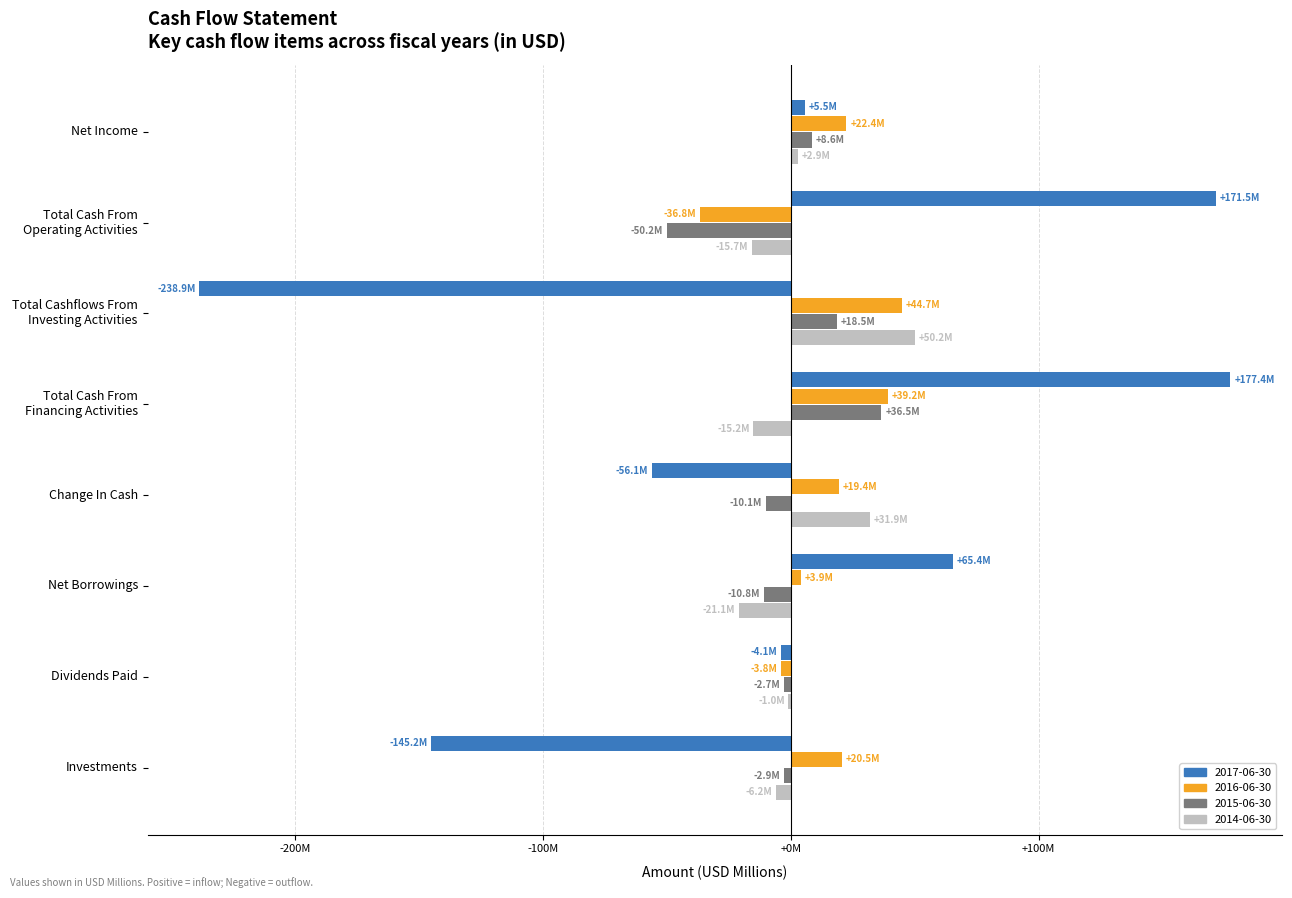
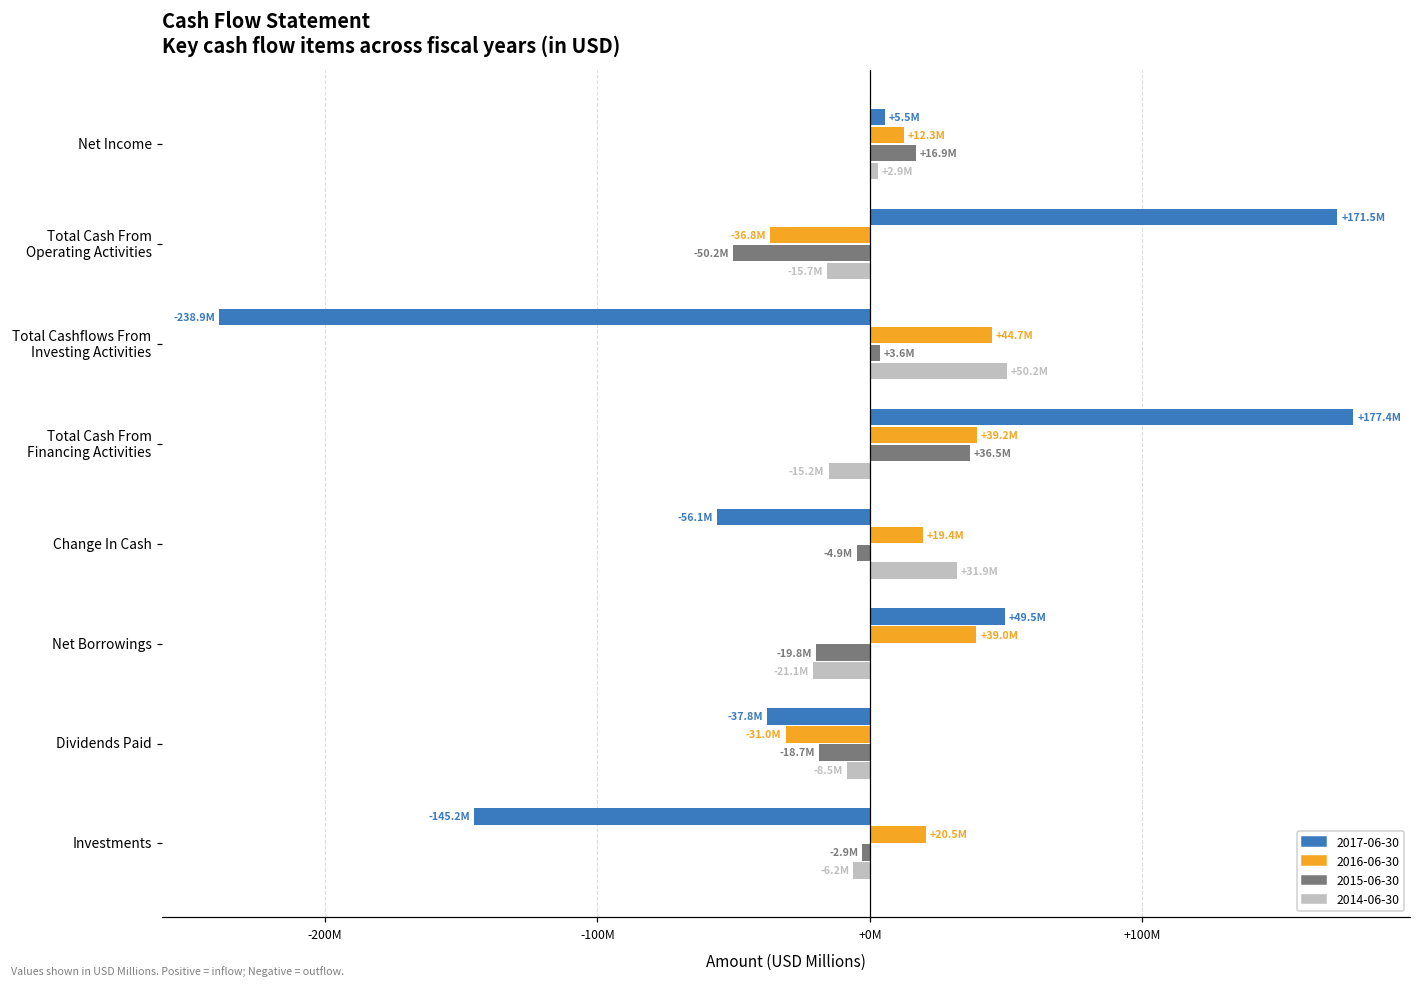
  {
    "2017-06-30": {
      "Net Income": "+5.5M",
      "Total Cash From Operating Activities": "+171.5M",
      "Total Cashflows From Investing Activities": "-238.9M",
      "Total Cash From Financing Activities": "+177.4M",
      "Change In Cash": "-56.1M",
-     "Net Borrowings": "+65.4M",
-     "Dividends Paid": "-4.1M",
+     "Net Borrowings": "+49.5M",
+     "Dividends Paid": "-37.8M",
      "Investments": "-145.2M"
    },
    "2016-06-30": {
-     "Net Income": "+22.4M",
+     "Net Income": "+12.3M",
      "Total Cash From Operating Activities": "-36.8M",
      "Total Cashflows From Investing Activities": "+44.7M",
      "Total Cash From Financing Activities": "+39.2M",
      "Change In Cash": "+19.4M",
-     "Net Borrowings": "+3.9M",
-     "Dividends Paid": "-3.8M",
+     "Net Borrowings": "+39.0M",
+     "Dividends Paid": "-31.0M",
      "Investments": "+20.5M"
    },
    "2015-06-30": {
-     "Net Income": "+8.6M",
+     "Net Income": "+16.9M",
      "Total Cash From Operating Activities": "-50.2M",
-     "Total Cashflows From Investing Activities": "+18.5M",
+     "Total Cashflows From Investing Activities": "+3.6M",
      "Total Cash From Financing Activities": "+36.5M",
-     "Change In Cash": "-10.1M",
-     "Net Borrowings": "-10.8M",
-     "Dividends Paid": "-2.7M",
+     "Change In Cash": "-4.9M",
+     "Net Borrowings": "-19.8M",
+     "Dividends Paid": "-18.7M",
      "Investments": "-2.9M"
    },
    "2014-06-30": {
      "Net Income": "+2.9M",
      "Total Cash From Operating Activities": "-15.7M",
      "Total Cashflows From Investing Activities": "+50.2M",
      "Total Cash From Financing Activities": "-15.2M",
      "Change In Cash": "+31.9M",
      "Net Borrowings": "-21.1M",
-     "Dividends Paid": "-1.0M",
+     "Dividends Paid": "-8.5M",
      "Investments": "-6.2M"
    }
  }
